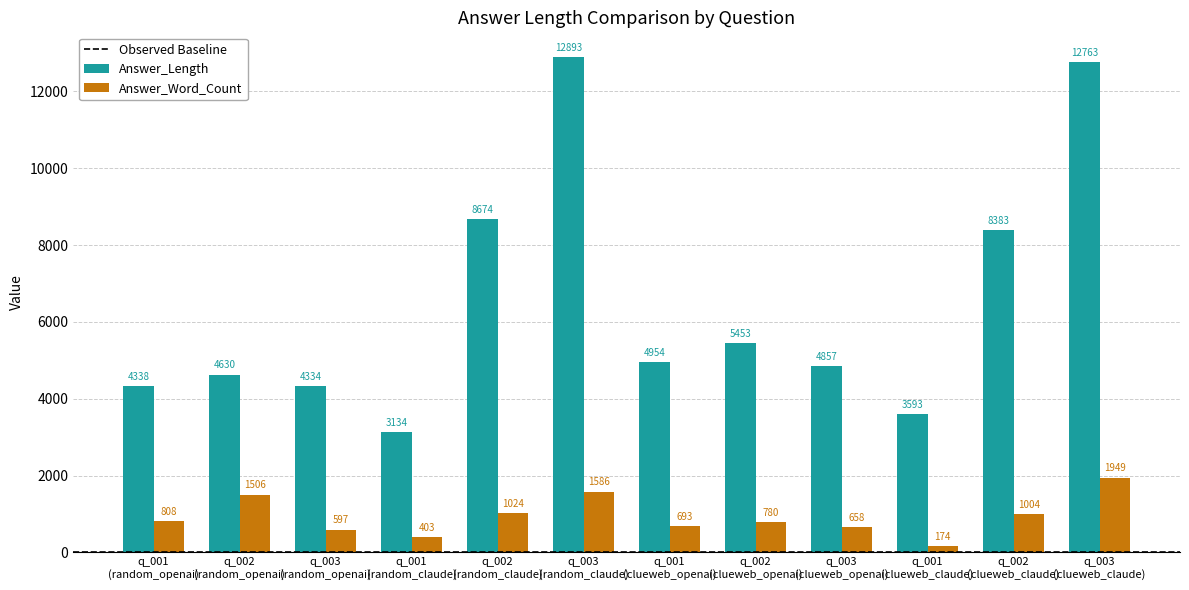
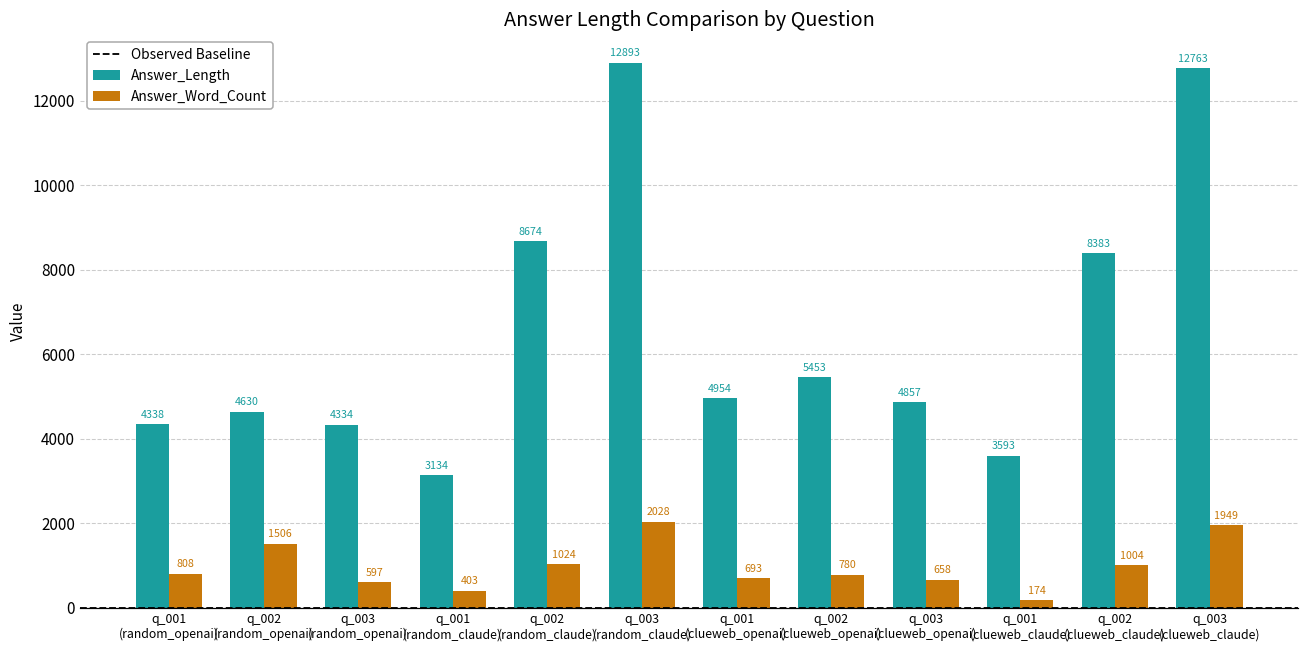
  {
    "Answer_Length": {
      "q_001 (random_openai)": 4338,
      "q_002 (random_openai)": 4630,
      "q_003 (random_openai)": 4334,
      "q_001 (random_claude)": 3134,
      "q_002 (random_claude)": 8674,
      "q_003 (random_claude)": 12893,
      "q_001 (clueweb_openai)": 4954,
      "q_002 (clueweb_openai)": 5453,
      "q_003 (clueweb_openai)": 4857,
      "q_001 (clueweb_claude)": 3593,
      "q_002 (clueweb_claude)": 8383,
      "q_003 (clueweb_claude)": 12763
    },
    "Answer_Word_Count": {
      "q_001 (random_openai)": 808,
      "q_002 (random_openai)": 1506,
      "q_003 (random_openai)": 597,
      "q_001 (random_claude)": 403,
      "q_002 (random_claude)": 1024,
-     "q_003 (random_claude)": 1586,
+     "q_003 (random_claude)": 2028,
      "q_001 (clueweb_openai)": 693,
      "q_002 (clueweb_openai)": 780,
      "q_003 (clueweb_openai)": 658,
      "q_001 (clueweb_claude)": 174,
      "q_002 (clueweb_claude)": 1004,
      "q_003 (clueweb_claude)": 1949
    }
  }
